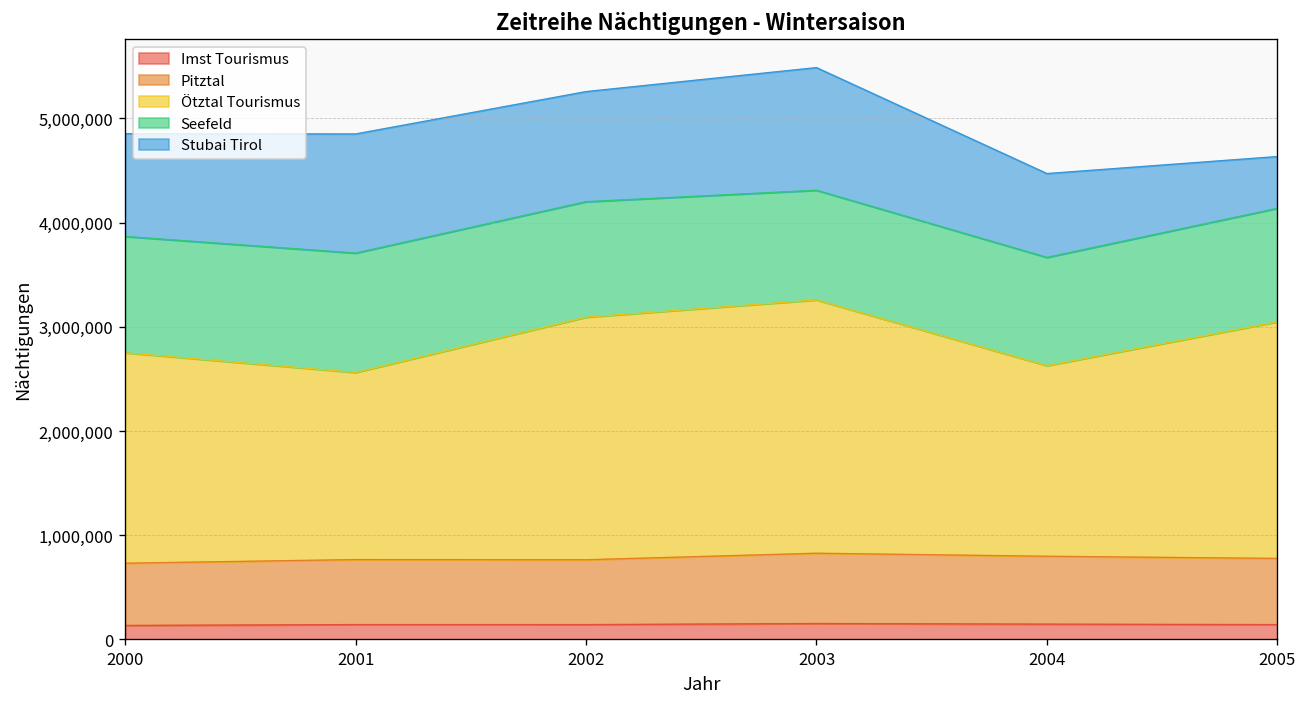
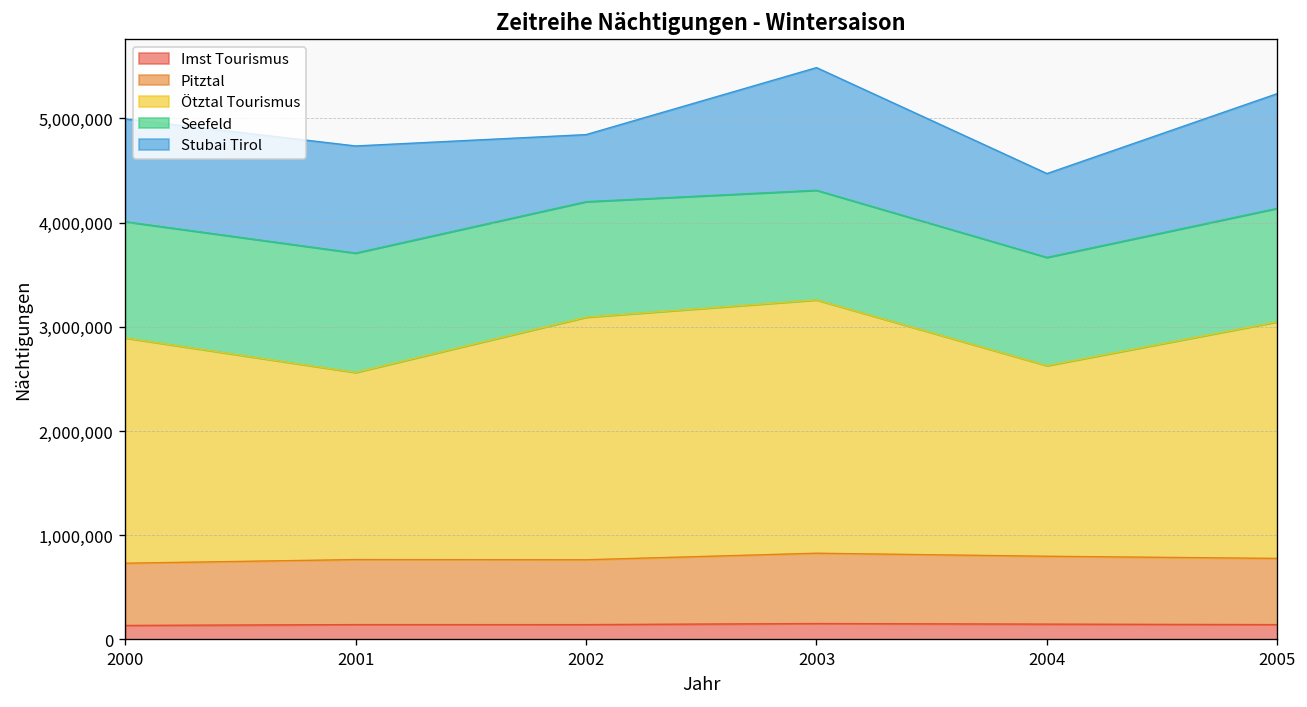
  {
    "Ötztal Tourismus": {
-     "2000": "2,000,000",
+     "2000": "2,200,000",
      "2001": "1,800,000",
      "2002": "2,300,000",
      "2003": "2,400,000",
      "2004": "1,800,000",
      "2005": "2,300,000"
    },
    "Seefeld": {
      "2000": "1,100,000",
      "2001": "1,100,000",
      "2002": "1,100,000",
      "2003": "1,100,000",
      "2004": "1,000,000",
      "2005": "1,100,000"
    },
    "Stubai Tirol": {
      "2000": "1,000,000",
-     "2001": "1,100,000",
-     "2002": "1,100,000",
+     "2001": "1,000,000",
+     "2002": "600,000",
      "2003": "1,200,000",
      "2004": "800,000",
-     "2005": "500,000"
+     "2005": "1,100,000"
    }
  }
